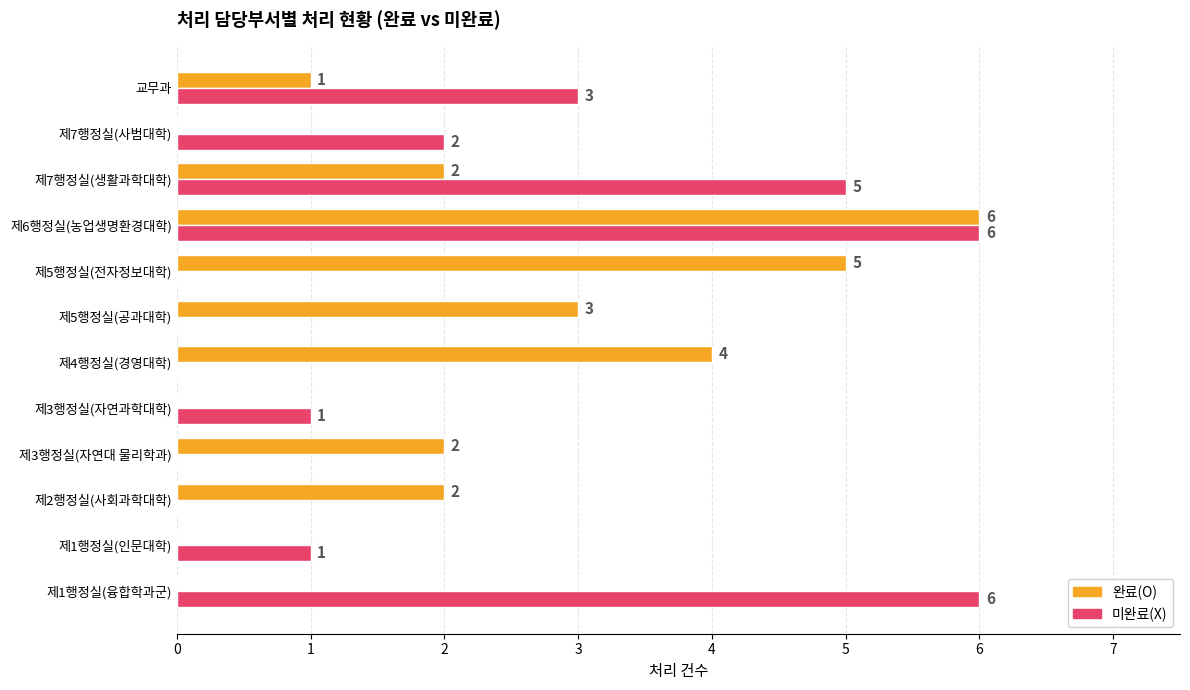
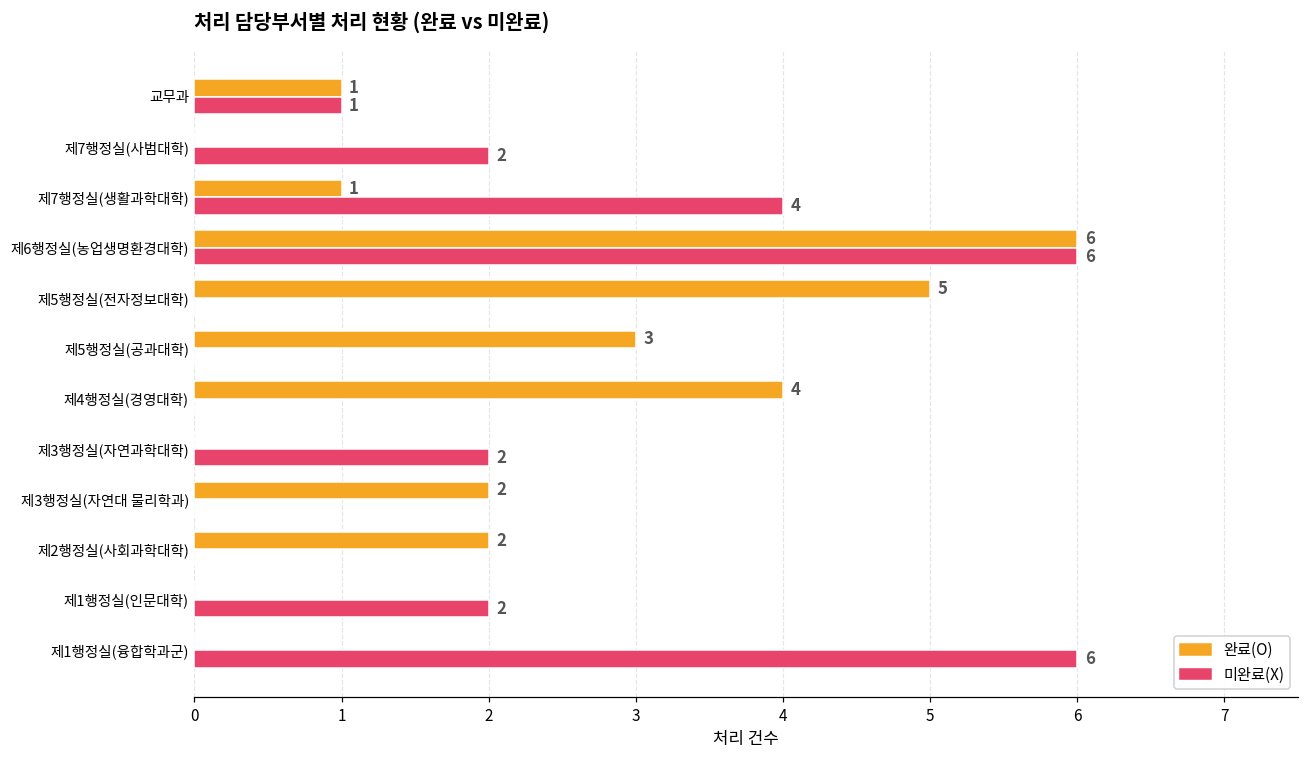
  {
    "완료(O)": {
      "교무과": 1,
-     "제7행정실(생활과학대학)": 2,
+     "제7행정실(생활과학대학)": 1,
      "제6행정실(농업생명환경대학)": 6,
      "제5행정실(전자정보대학)": 5,
      "제5행정실(공과대학)": 3,
      "제4행정실(경영대학)": 4,
      "제3행정실(자연대 물리학과)": 2,
      "제2행정실(사회과학대학)": 2
    },
    "미완료(X)": {
-     "교무과": 3,
+     "교무과": 1,
      "제7행정실(사범대학)": 2,
-     "제7행정실(생활과학대학)": 5,
+     "제7행정실(생활과학대학)": 4,
      "제6행정실(농업생명환경대학)": 6,
-     "제3행정실(자연과학대학)": 1,
-     "제1행정실(인문대학)": 1,
+     "제3행정실(자연과학대학)": 2,
+     "제1행정실(인문대학)": 2,
      "제1행정실(융합학과군)": 6
    }
  }
